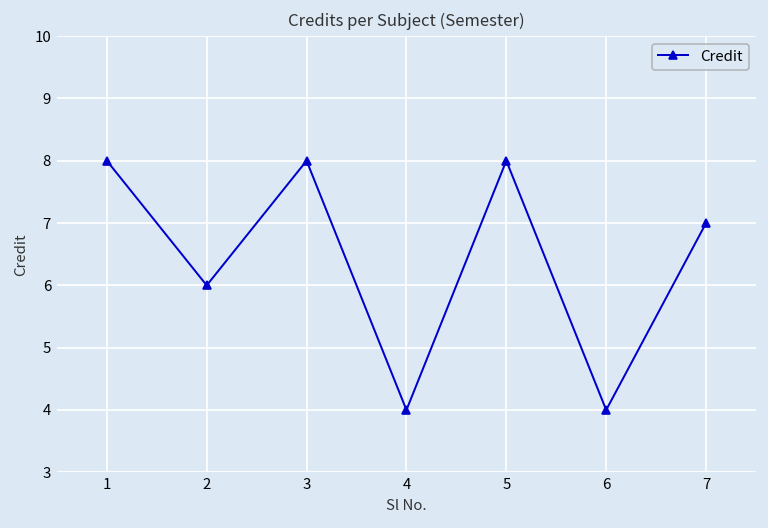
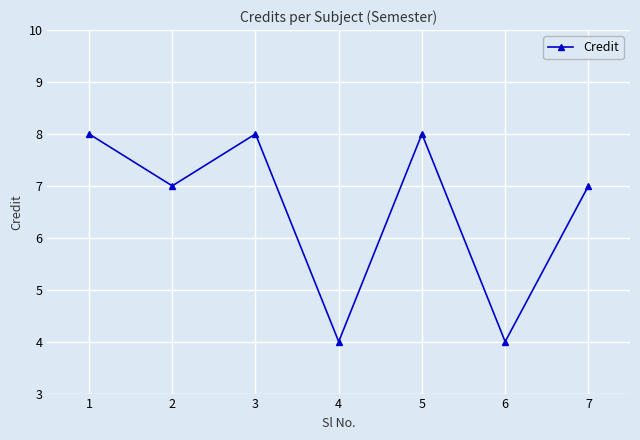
  {
    "1": 8,
-   "2": 6,
+   "2": 7,
    "3": 8,
    "4": 4,
    "5": 8,
    "6": 4,
    "7": 7
  }
